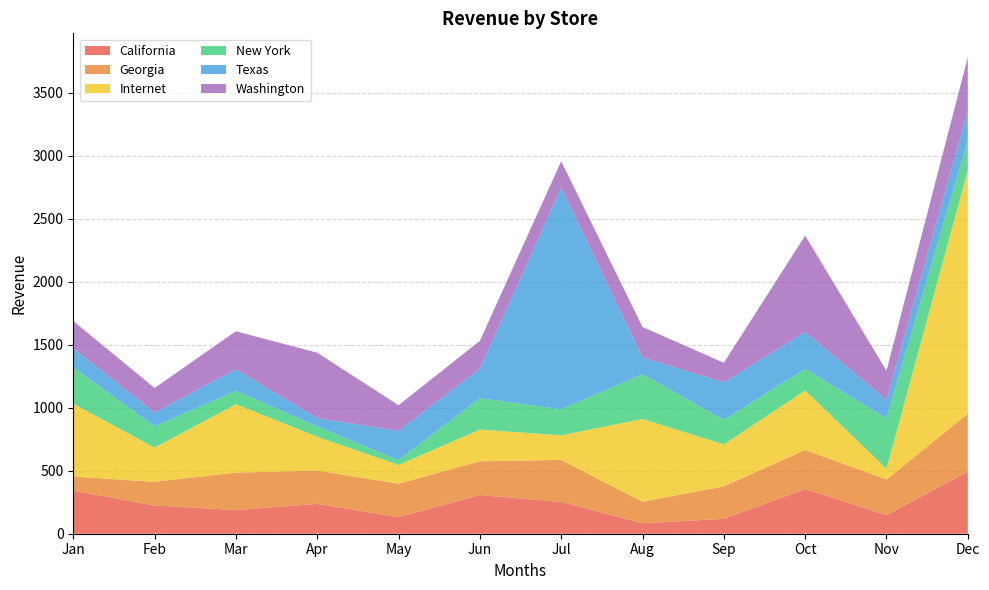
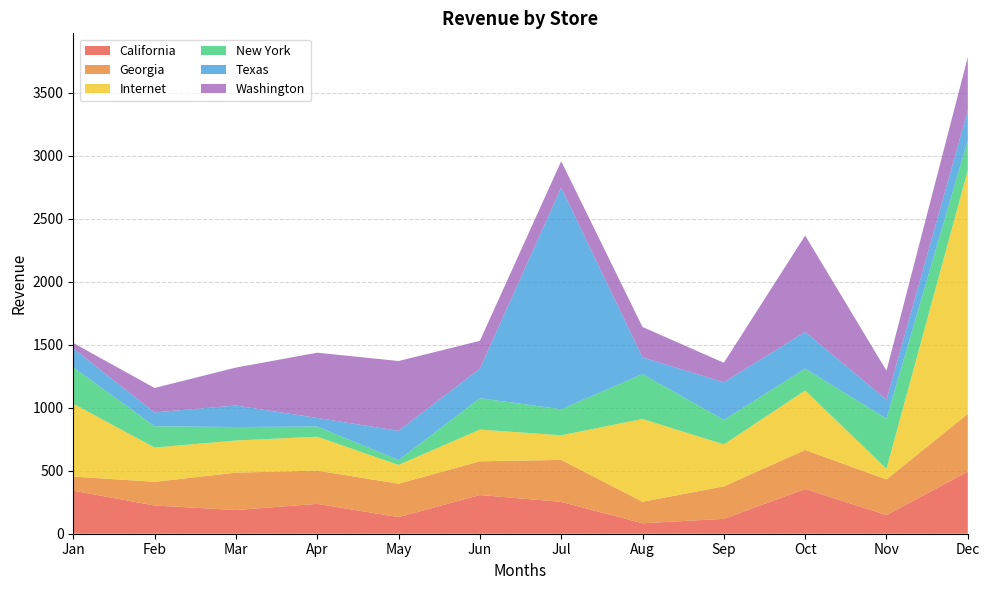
  {
    "Internet": {
      "Jan": 580,
      "Feb": 270,
-     "Mar": 540,
+     "Mar": 260,
      "Apr": 270,
      "May": 150,
      "Jun": 250,
      "Jul": 200,
      "Aug": 660,
      "Sep": 330,
      "Oct": 470,
      "Nov": 90,
      "Dec": 1930
    },
    "New York": {
      "Jan": 290,
      "Feb": 170,
      "Mar": 110,
      "Apr": 80,
      "May": 40,
      "Jun": 250,
      "Jul": 210,
      "Aug": 360,
      "Sep": 200,
      "Oct": 170,
      "Nov": 400,
      "Dec": 240
    },
    "Texas": {
      "Jan": 150,
      "Feb": 110,
      "Mar": 170,
      "Apr": 70,
      "May": 230,
      "Jun": 240,
      "Jul": 1760,
      "Aug": 130,
      "Sep": 300,
      "Oct": 290,
      "Nov": 150,
      "Dec": 240
    },
    "Washington": {
-     "Jan": 220,
+     "Jan": 40,
      "Feb": 190,
      "Mar": 300,
      "Apr": 520,
-     "May": 200,
+     "May": 550,
      "Jun": 220,
      "Jul": 210,
      "Aug": 240,
      "Sep": 160,
      "Oct": 770,
      "Nov": 230,
      "Dec": 420
    }
  }
